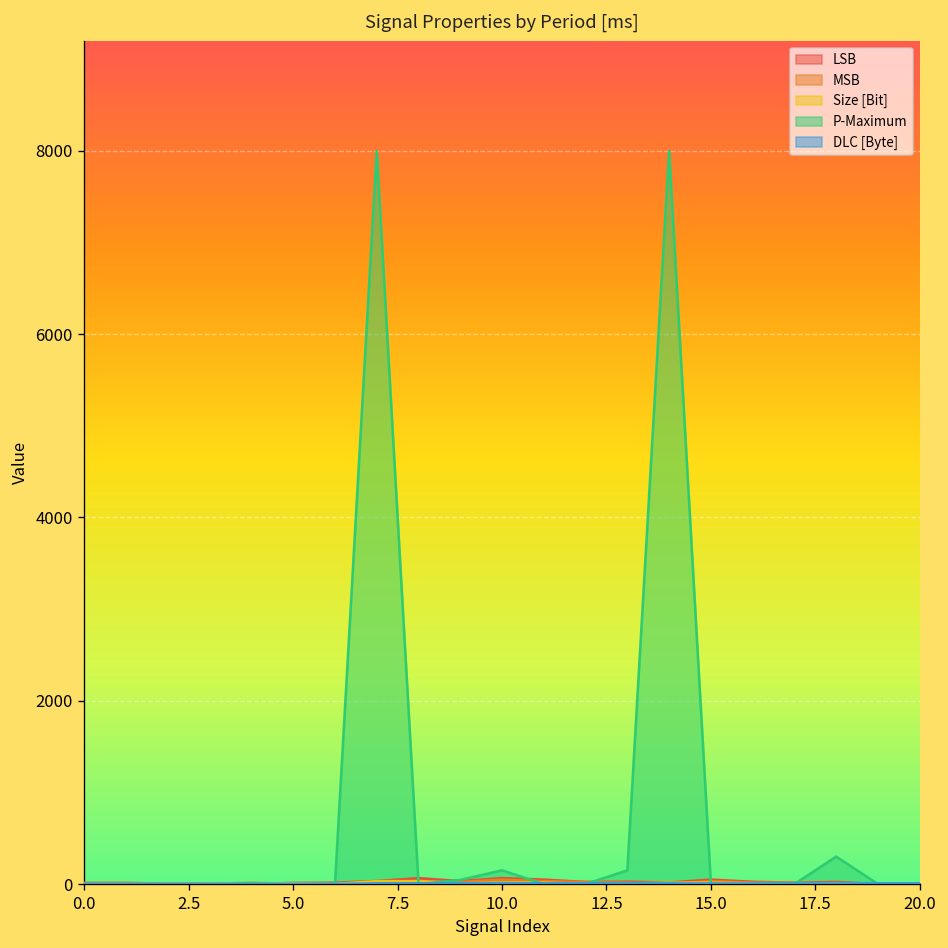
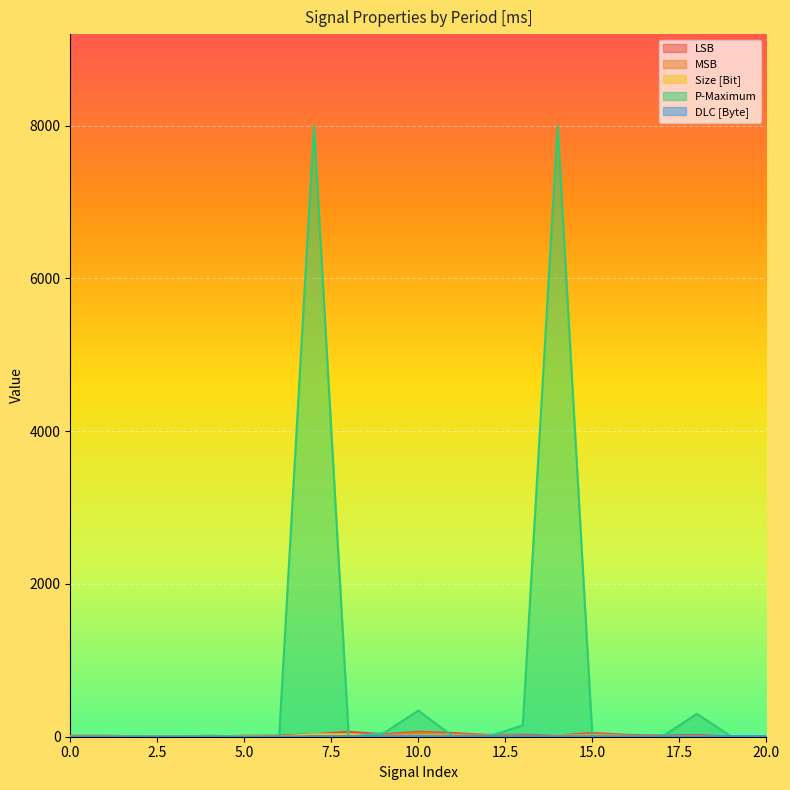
  {
    "P-Maximum": {
-     "10.0": 200
+     "10.0": 300
    }
  }
